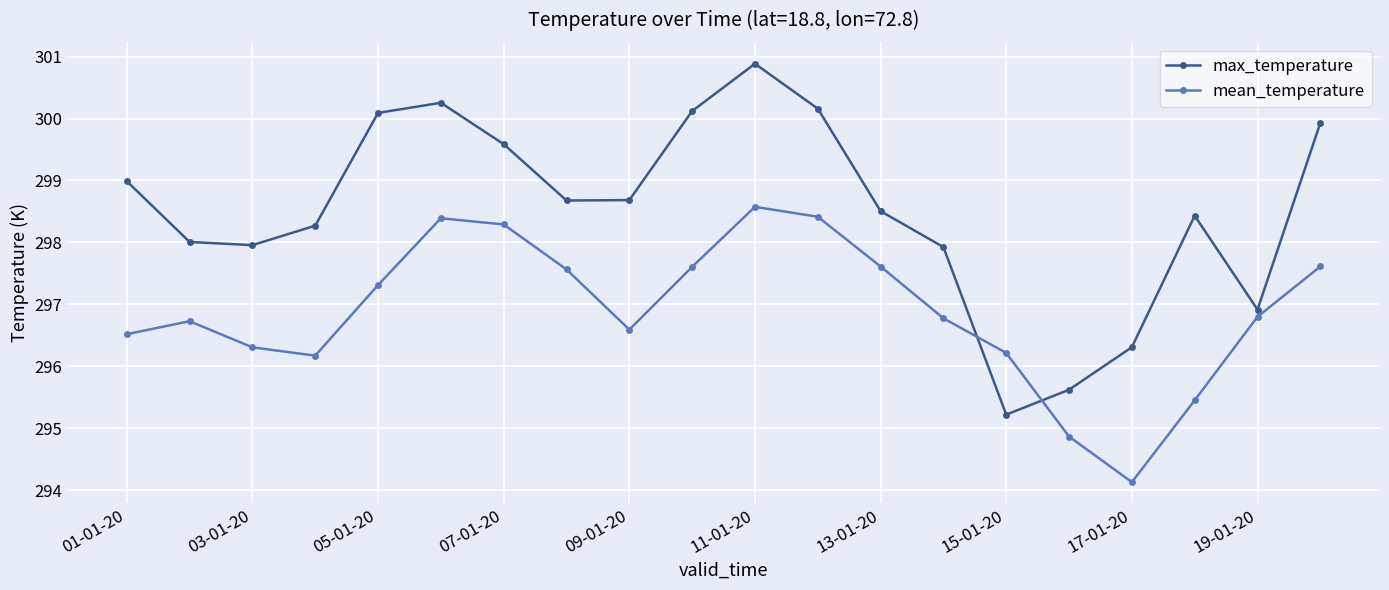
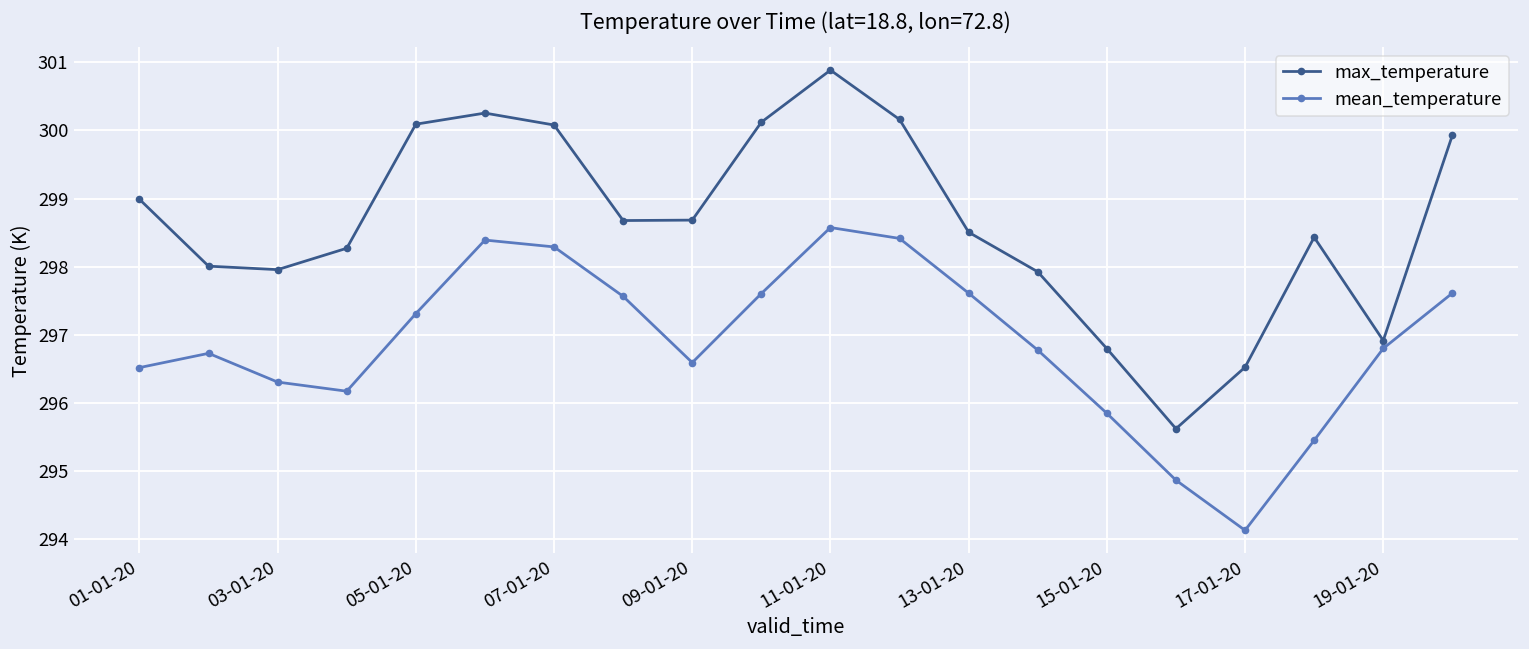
  {
    "max_temperature": {
      "01-01-20": 299.0,
      "03-01-20": 298.0,
      "05-01-20": 300.1,
-     "07-01-20": 299.6,
+     "07-01-20": 300.1,
      "09-01-20": 298.7,
      "11-01-20": 300.9,
      "13-01-20": 298.5,
-     "15-01-20": 295.2,
-     "17-01-20": 296.3,
+     "15-01-20": 296.8,
+     "17-01-20": 296.5,
      "19-01-20": 296.9
    },
    "mean_temperature": {
      "01-01-20": 296.5,
      "03-01-20": 296.3,
      "05-01-20": 297.3,
      "07-01-20": 298.3,
      "09-01-20": 296.6,
      "11-01-20": 298.6,
      "13-01-20": 297.6,
-     "15-01-20": 296.2,
+     "15-01-20": 295.8,
      "17-01-20": 294.1,
      "19-01-20": 296.8
    }
  }
